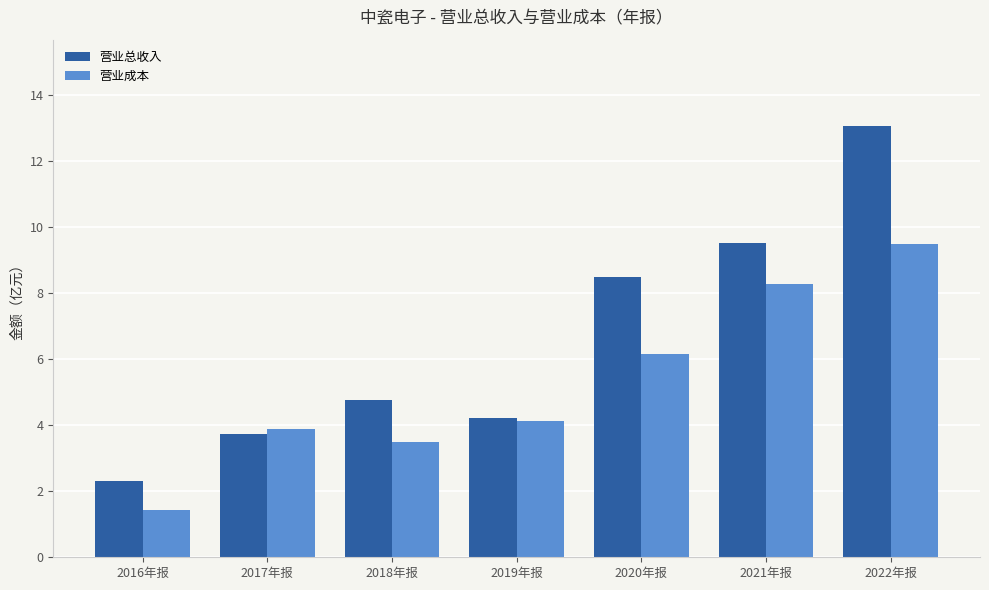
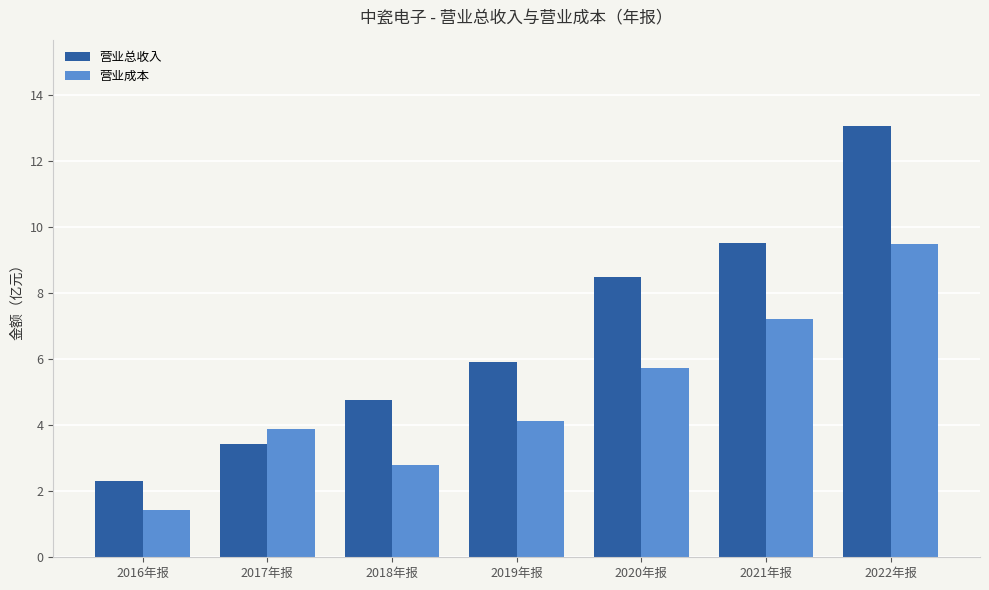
  {
    "营业总收入": {
      "2016年报": 2.3,
-     "2017年报": 3.7,
+     "2017年报": 3.4,
      "2018年报": 4.8,
-     "2019年报": 4.2,
+     "2019年报": 5.9,
      "2020年报": 8.5,
      "2021年报": 9.5,
      "2022年报": 13.0
    },
    "营业成本": {
      "2016年报": 1.4,
      "2017年报": 3.9,
-     "2018年报": 3.5,
+     "2018年报": 2.8,
      "2019年报": 4.1,
-     "2020年报": 6.2,
-     "2021年报": 8.3,
+     "2020年报": 5.7,
+     "2021年报": 7.2,
      "2022年报": 9.5
    }
  }
